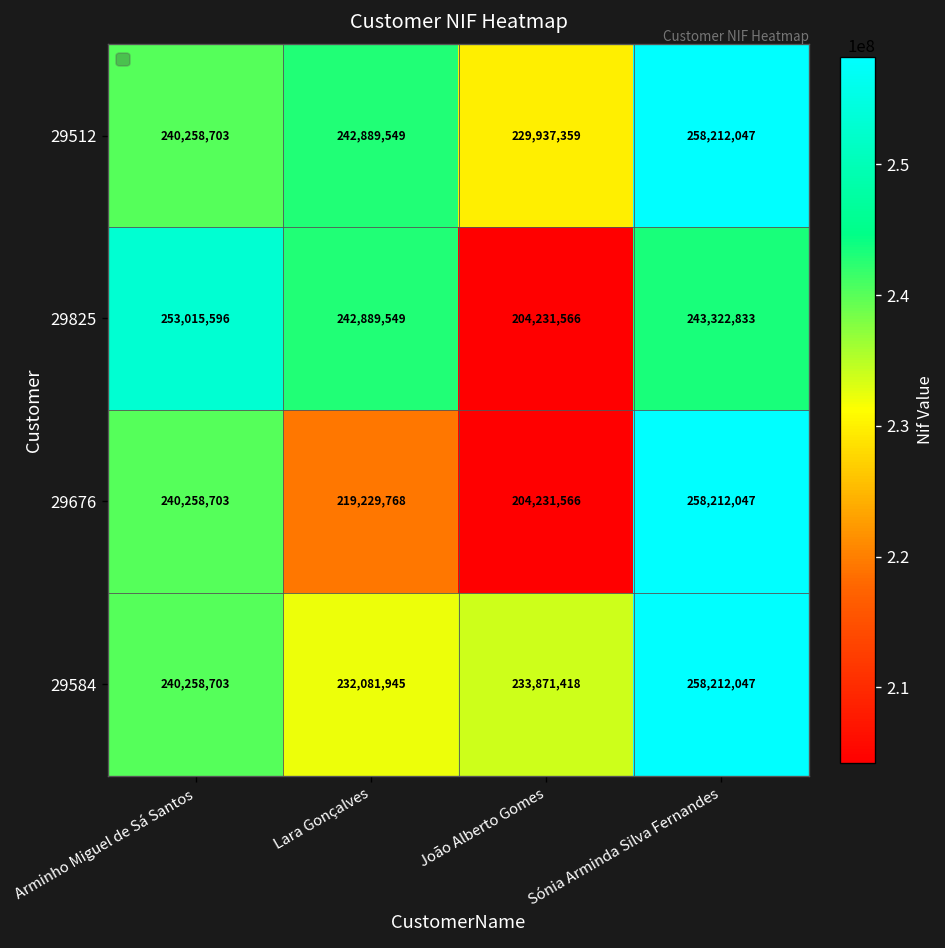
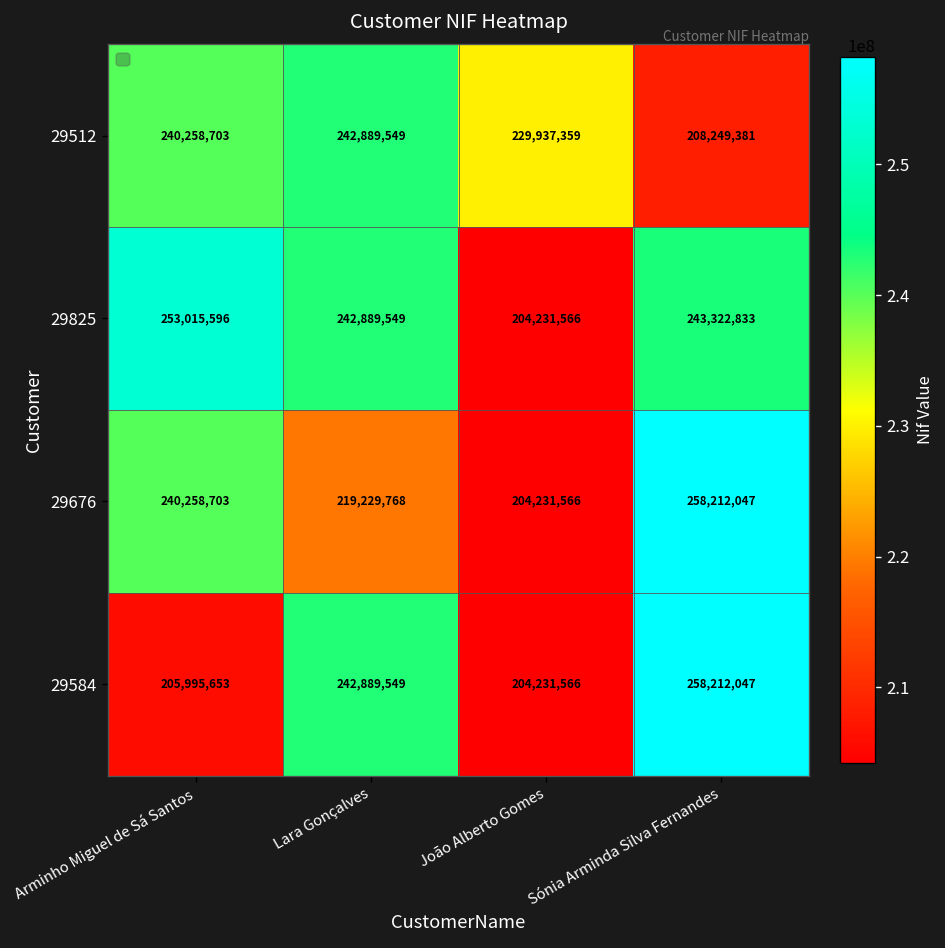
  {
    "29512": {
      "Arminho Miguel de Sá Santos": "240,258,703",
      "Lara Gonçalves": "242,889,549",
      "João Alberto Gomes": "229,937,359",
-     "Sónia Arminda Silva Fernandes": "258,212,047"
+     "Sónia Arminda Silva Fernandes": "208,249,381"
    },
    "29825": {
      "Arminho Miguel de Sá Santos": "253,015,596",
      "Lara Gonçalves": "242,889,549",
      "João Alberto Gomes": "204,231,566",
      "Sónia Arminda Silva Fernandes": "243,322,833"
    },
    "29676": {
      "Arminho Miguel de Sá Santos": "240,258,703",
      "Lara Gonçalves": "219,229,768",
      "João Alberto Gomes": "204,231,566",
      "Sónia Arminda Silva Fernandes": "258,212,047"
    },
    "29584": {
-     "Arminho Miguel de Sá Santos": "240,258,703",
-     "Lara Gonçalves": "232,081,945",
-     "João Alberto Gomes": "233,871,418",
+     "Arminho Miguel de Sá Santos": "205,995,653",
+     "Lara Gonçalves": "242,889,549",
+     "João Alberto Gomes": "204,231,566",
      "Sónia Arminda Silva Fernandes": "258,212,047"
    }
  }
